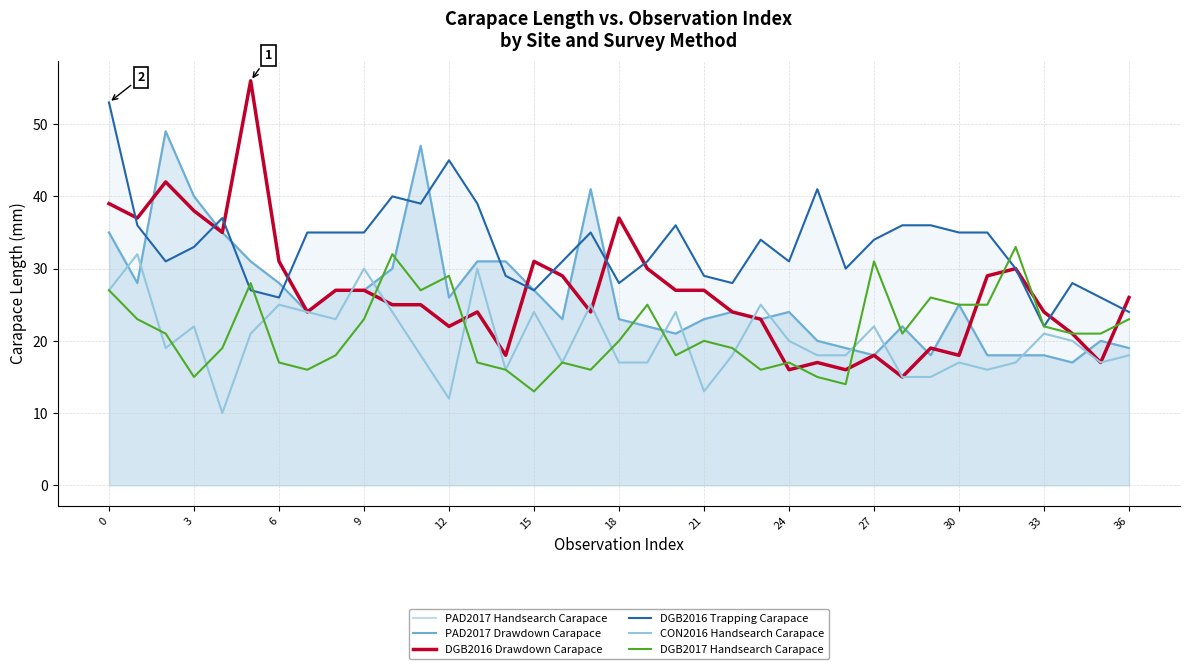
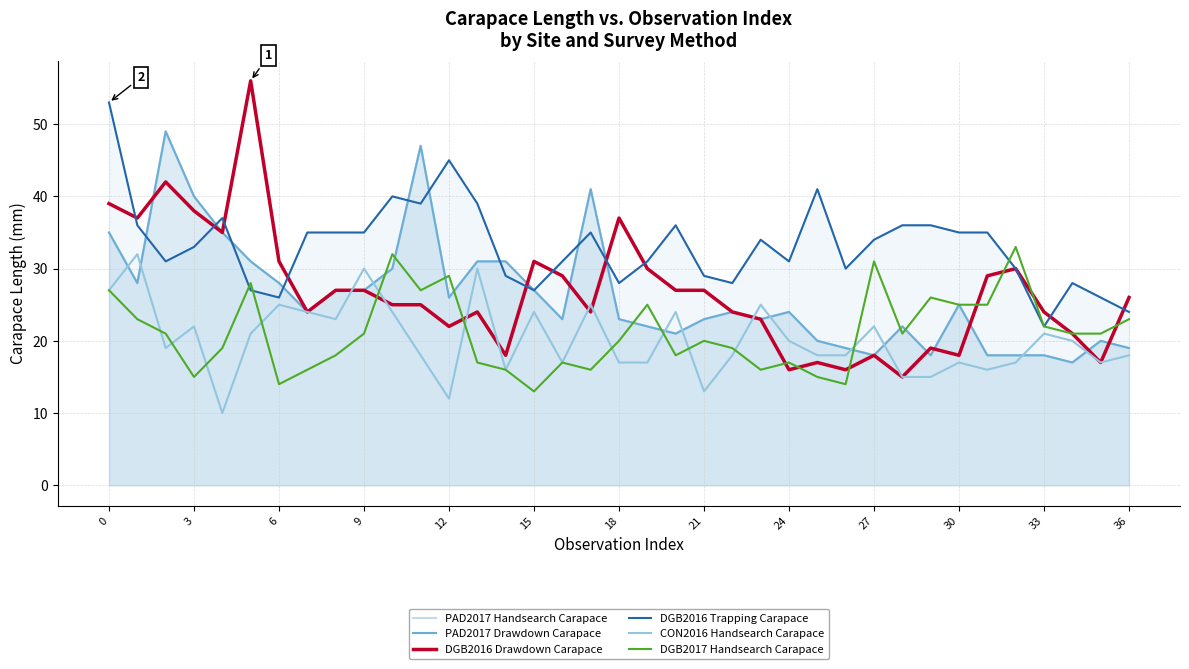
  {
    "DGB2016 Drawdown Carapace": {
      "0": 39,
      "3": 38,
      "6": 31,
      "12": 22,
      "15": 31,
      "18": 37,
      "21": 27,
      "24": 16,
      "30": 18,
      "33": 24,
      "36": 26
    },
    "DGB2016 Trapping Carapace": {
      "3": 33,
      "6": 26,
      "9": 35,
      "12": 45,
      "18": 28,
      "21": 29,
      "24": 31,
      "27": 34,
      "30": 35,
      "36": 24
    },
    "DGB2017 Handsearch Carapace": {
      "3": 15,
-     "6": 17,
-     "9": 23,
+     "6": 14,
+     "9": 21,
      "12": 29,
      "15": 13,
      "18": 20,
      "21": 20,
      "24": 17,
      "27": 31,
      "36": 23
    }
  }
